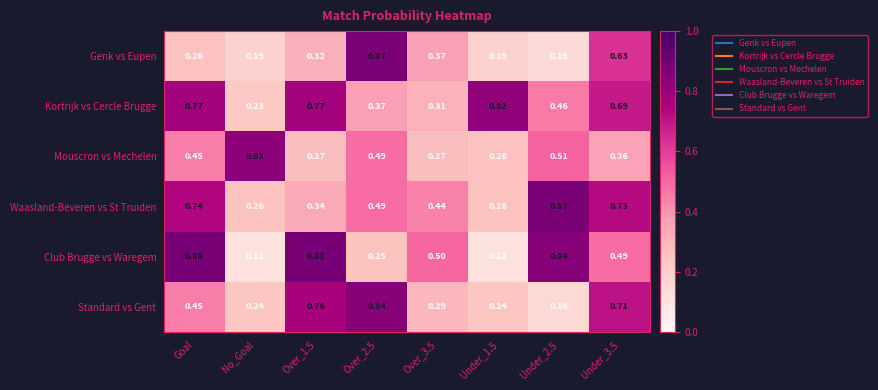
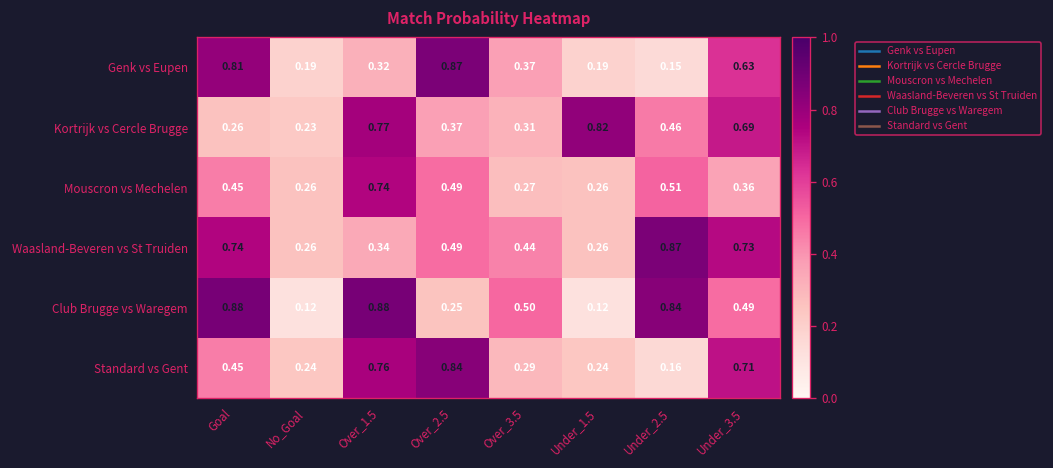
  {
    "Genk vs Eupen": {
-     "Goal": 0.26,
+     "Goal": 0.81,
      "No_Goal": 0.19,
      "Over_1.5": 0.32,
      "Over_2.5": 0.87,
      "Over_3.5": 0.37,
      "Under_1.5": 0.19,
      "Under_3.5": 0.63
    },
    "Kortrijk vs Cercle Brugge": {
-     "Goal": 0.77,
+     "Goal": 0.26,
      "No_Goal": 0.23,
      "Over_1.5": 0.77,
      "Over_2.5": 0.37,
      "Over_3.5": 0.31,
      "Under_1.5": 0.82,
      "Under_2.5": 0.46,
      "Under_3.5": 0.69
    },
    "Mouscron vs Mechelen": {
      "Goal": 0.45,
-     "No_Goal": 0.83,
-     "Over_1.5": 0.27,
+     "No_Goal": 0.26,
+     "Over_1.5": 0.74,
      "Over_2.5": 0.49,
      "Over_3.5": 0.27,
      "Under_1.5": 0.26,
      "Under_2.5": 0.51,
      "Under_3.5": 0.36
    },
    "Waasland-Beveren vs St Truiden": {
      "Goal": 0.74,
      "No_Goal": 0.26,
      "Over_1.5": 0.34,
      "Over_2.5": 0.49,
      "Over_3.5": 0.44,
      "Under_1.5": 0.26,
      "Under_2.5": 0.87,
      "Under_3.5": 0.73
    },
    "Club Brugge vs Waregem": {
      "Goal": 0.88,
      "Over_1.5": 0.88,
      "Over_2.5": 0.25,
      "Over_3.5": 0.50,
      "Under_2.5": 0.84,
      "Under_3.5": 0.49
    },
    "Standard vs Gent": {
      "Goal": 0.45,
      "No_Goal": 0.24,
      "Over_1.5": 0.76,
      "Over_2.5": 0.84,
      "Over_3.5": 0.29,
      "Under_1.5": 0.24,
      "Under_3.5": 0.71
    }
  }
